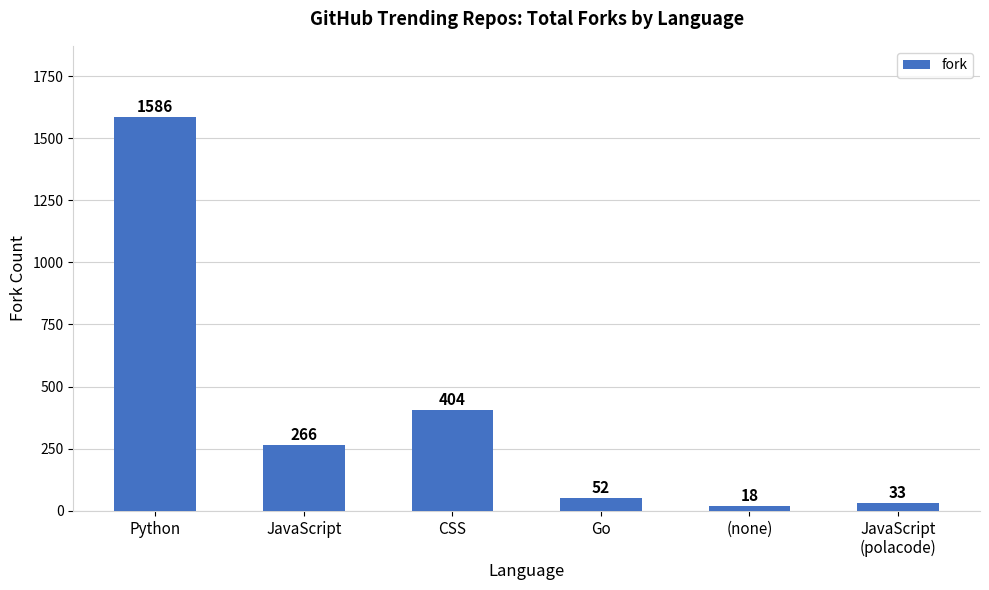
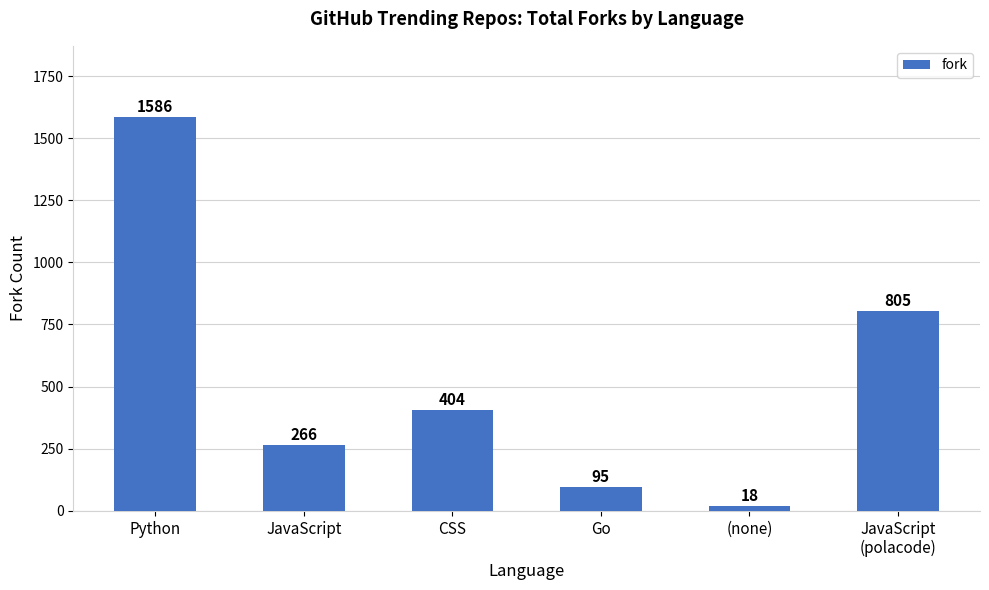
  {
    "Python": 1586,
    "JavaScript": 266,
    "CSS": 404,
-   "Go": 52,
+   "Go": 95,
    "(none)": 18,
-   "JavaScript (polacode)": 33
+   "JavaScript (polacode)": 805
  }
